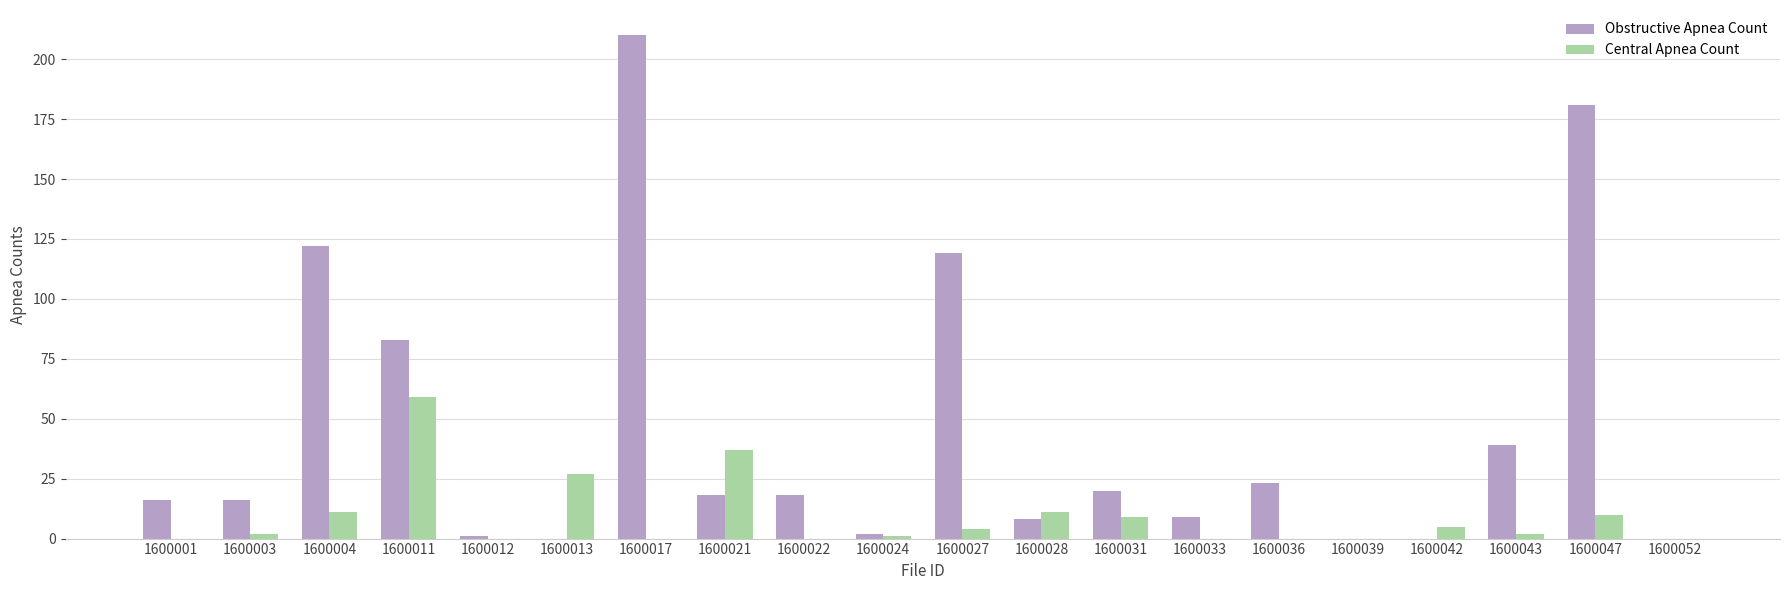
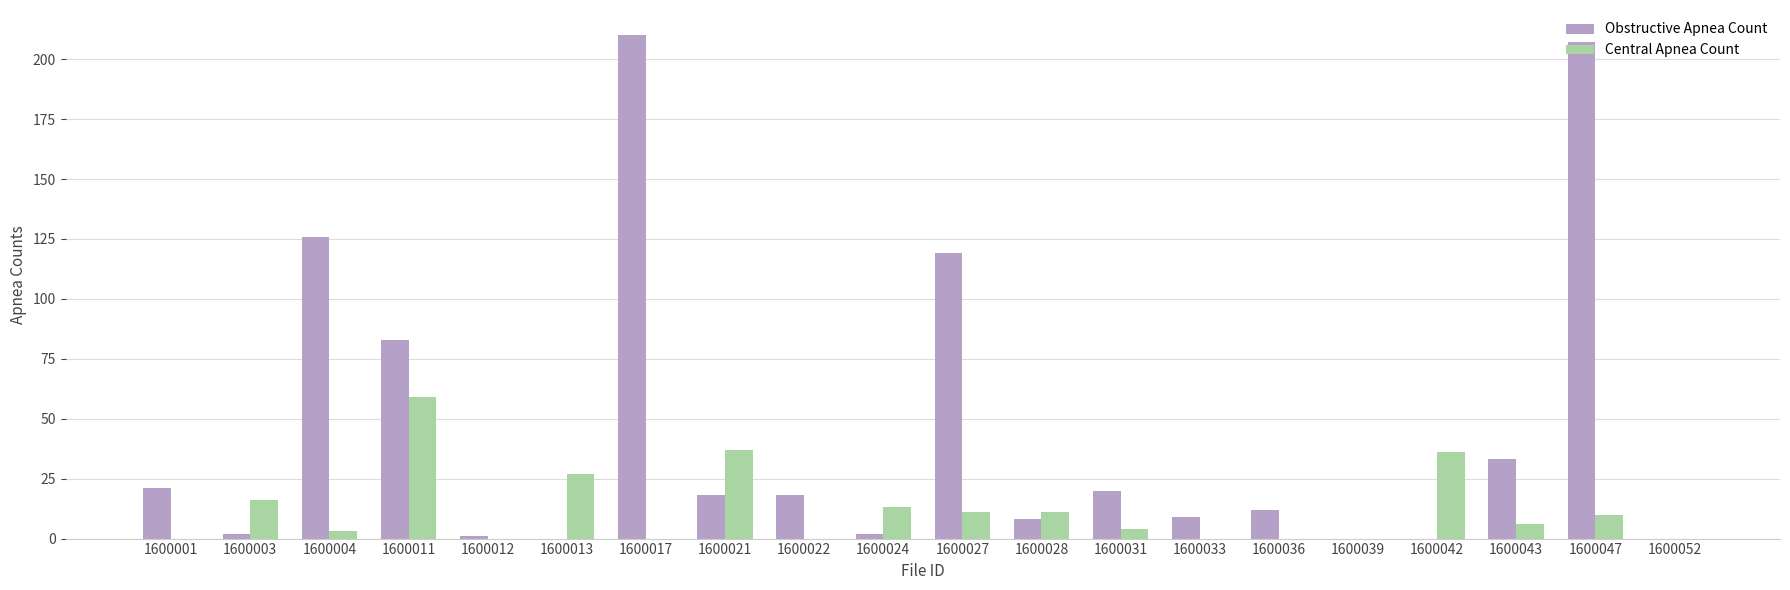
  {
    "Obstructive Apnea Count": {
-     "1600001": 16,
-     "1600003": 16,
-     "1600004": 122,
+     "1600001": 21,
+     "1600003": 2,
+     "1600004": 126,
      "1600011": 83,
      "1600013": 0,
      "1600017": 210,
      "1600021": 18,
      "1600022": 18,
      "1600024": 2,
      "1600027": 119,
      "1600028": 8,
      "1600031": 20,
      "1600033": 9,
-     "1600036": 23,
+     "1600036": 12,
      "1600039": 0,
      "1600042": 0,
-     "1600043": 39,
-     "1600047": 181,
+     "1600043": 33,
+     "1600047": 207,
      "1600052": 0
    },
    "Central Apnea Count": {
      "1600001": 0,
-     "1600003": 2,
-     "1600004": 11,
+     "1600003": 16,
+     "1600004": 3,
      "1600011": 59,
      "1600012": 0,
      "1600013": 27,
      "1600017": 0,
      "1600021": 37,
      "1600022": 0,
-     "1600024": 1,
-     "1600027": 4,
+     "1600024": 13,
+     "1600027": 11,
      "1600028": 11,
-     "1600031": 9,
+     "1600031": 4,
      "1600033": 0,
      "1600036": 0,
      "1600039": 0,
-     "1600042": 5,
-     "1600043": 2,
+     "1600042": 36,
+     "1600043": 6,
      "1600047": 10,
      "1600052": 0
    }
  }
